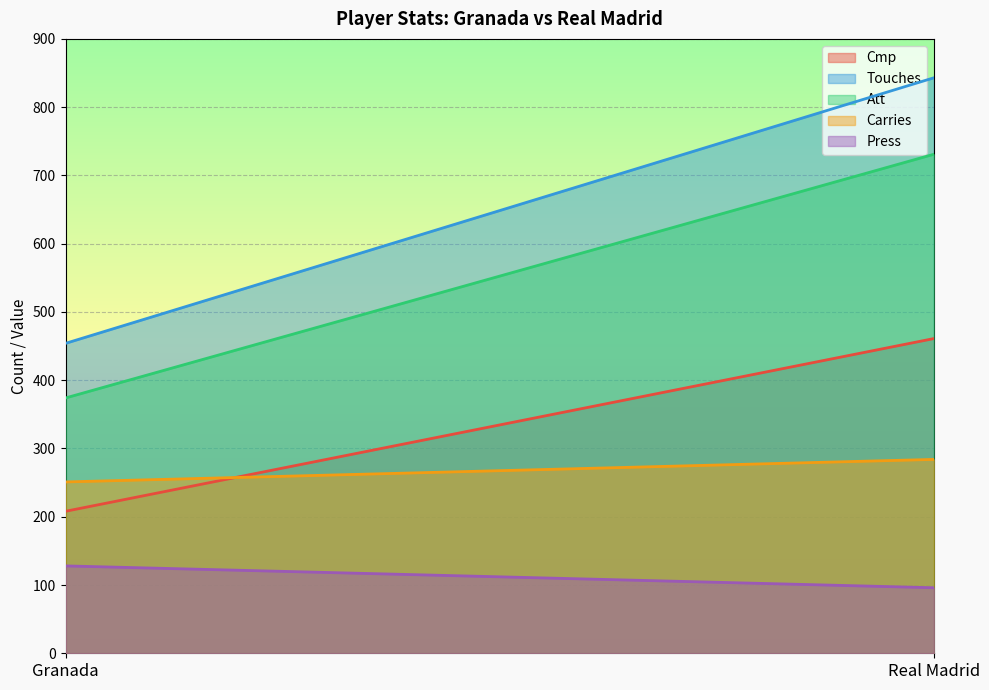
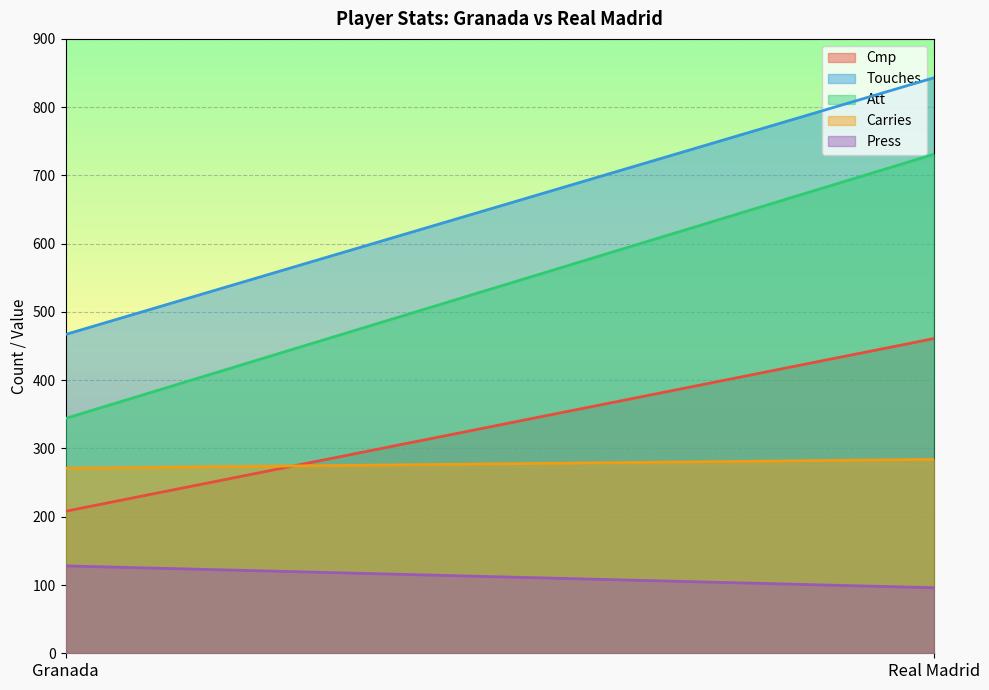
  {
    "Cmp": {
      "Granada": 210,
      "Real Madrid": 460
    },
    "Touches": {
-     "Granada": 450,
+     "Granada": 470,
      "Real Madrid": 840
    },
    "Att": {
-     "Granada": 370,
+     "Granada": 340,
      "Real Madrid": 730
    },
    "Carries": {
-     "Granada": 250,
+     "Granada": 270,
      "Real Madrid": 280
    },
    "Press": {
      "Granada": 130,
      "Real Madrid": 100
    }
  }
